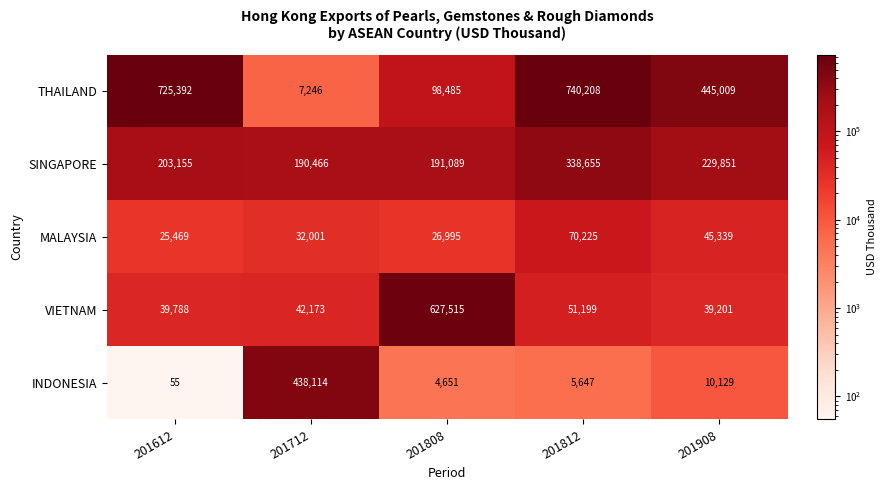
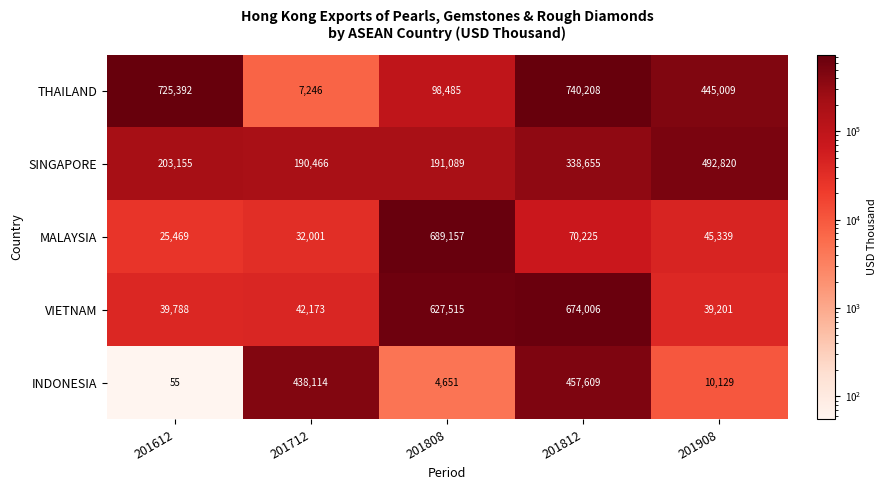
  {
    "THAILAND": {
      "201612": "725,392",
      "201712": "7,246",
      "201808": "98,485",
      "201812": "740,208",
      "201908": "445,009"
    },
    "SINGAPORE": {
      "201612": "203,155",
      "201712": "190,466",
      "201808": "191,089",
      "201812": "338,655",
-     "201908": "229,851"
+     "201908": "492,820"
    },
    "MALAYSIA": {
      "201612": "25,469",
      "201712": "32,001",
-     "201808": "26,995",
+     "201808": "689,157",
      "201812": "70,225",
      "201908": "45,339"
    },
    "VIETNAM": {
      "201612": "39,788",
      "201712": "42,173",
      "201808": "627,515",
-     "201812": "51,199",
+     "201812": "674,006",
      "201908": "39,201"
    },
    "INDONESIA": {
      "201612": "55",
      "201712": "438,114",
      "201808": "4,651",
-     "201812": "5,647",
+     "201812": "457,609",
      "201908": "10,129"
    }
  }
